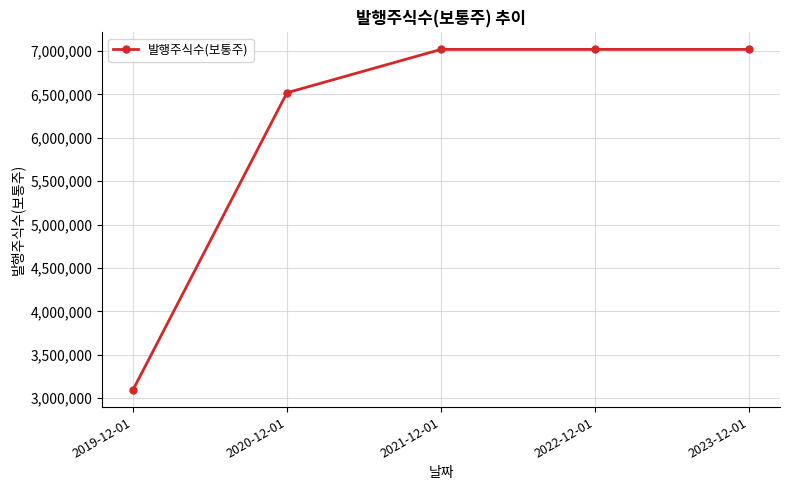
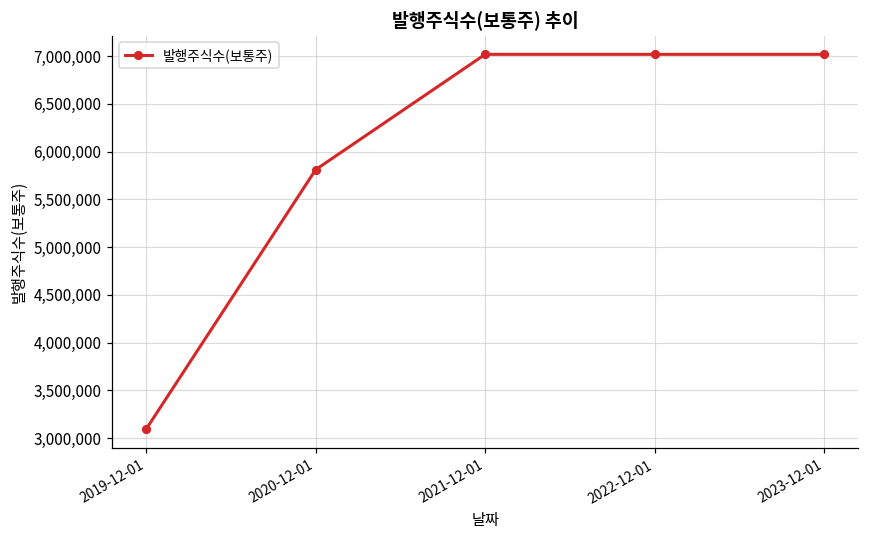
  {
    "2019-12-01": "3,100,000",
-   "2020-12-01": "6,500,000",
+   "2020-12-01": "5,800,000",
    "2021-12-01": "7,000,000",
    "2022-12-01": "7,000,000",
    "2023-12-01": "7,000,000"
  }
